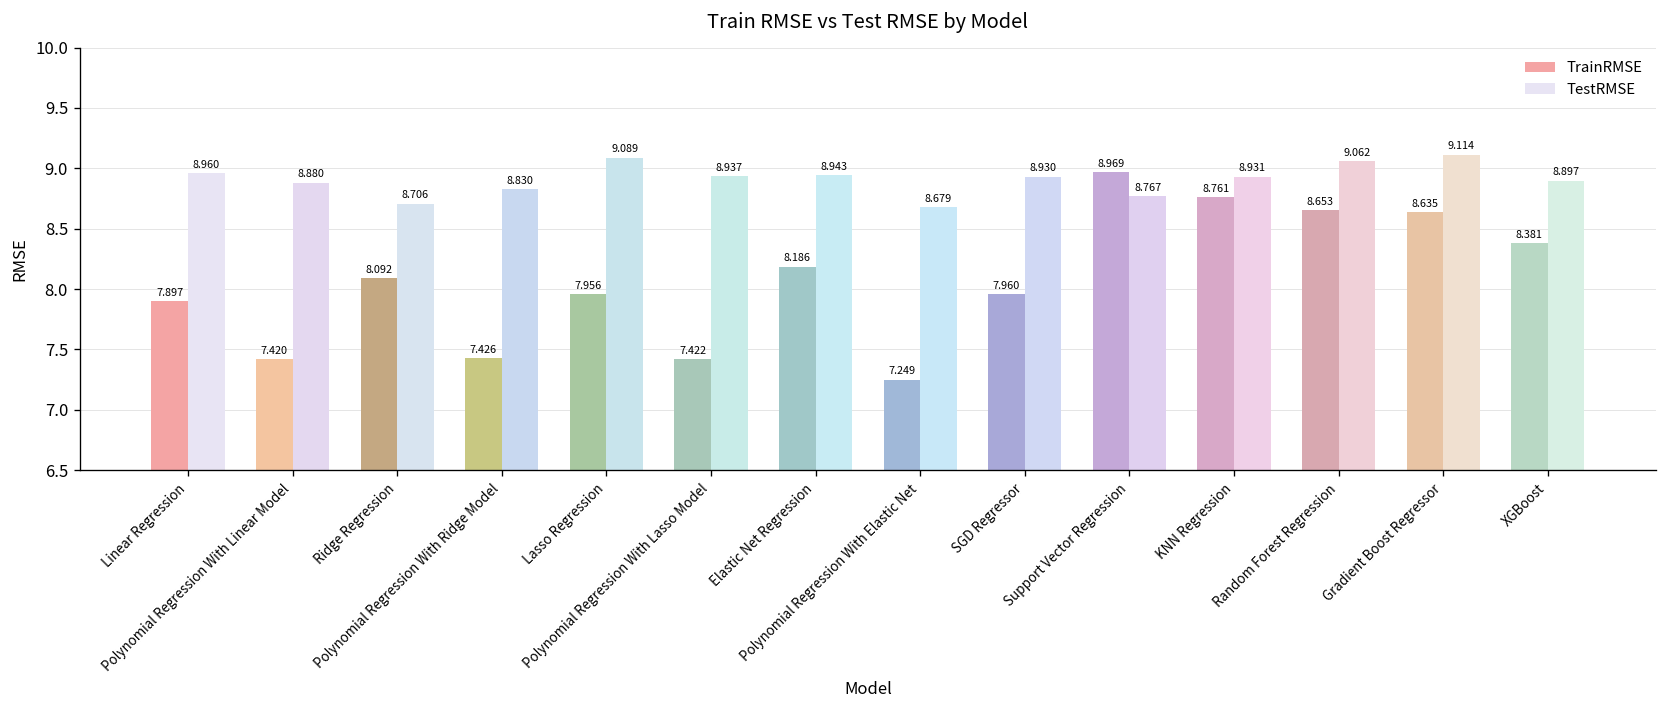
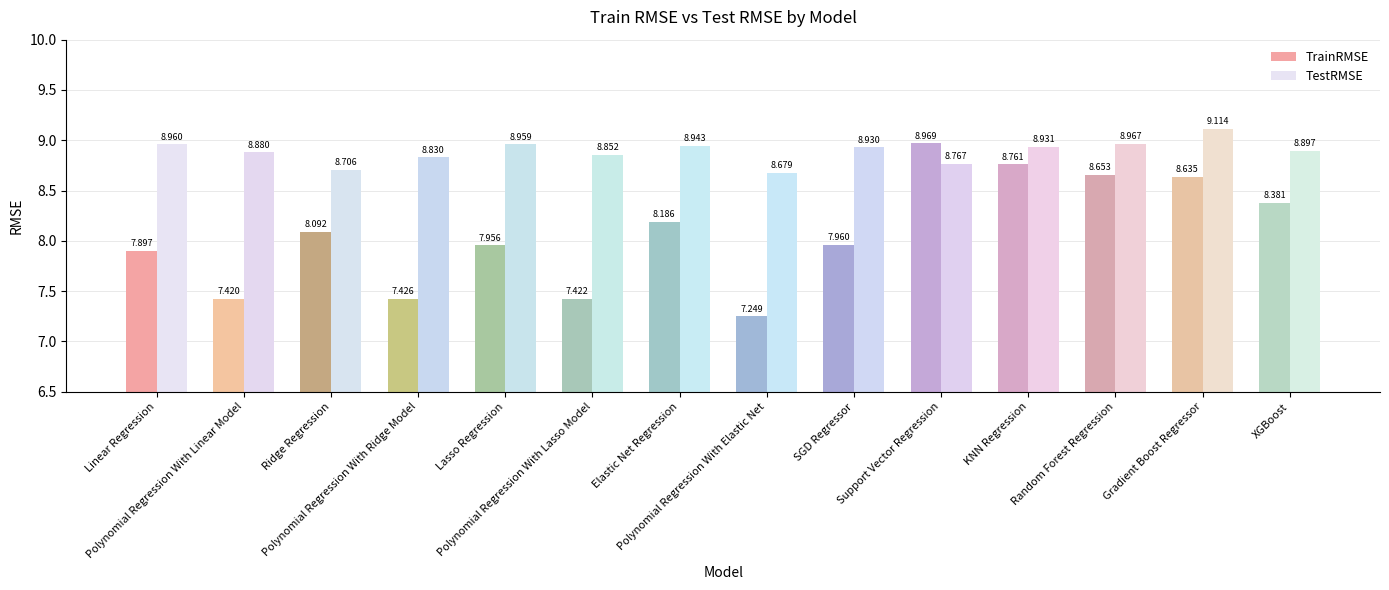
  {
    "TrainRMSE": {
      "Linear Regression": 7.897,
      "Polynomial Regression With Linear Model": 7.420,
      "Ridge Regression": 8.092,
      "Polynomial Regression With Ridge Model": 7.426,
      "Lasso Regression": 7.956,
      "Polynomial Regression With Lasso Model": 7.422,
      "Elastic Net Regression": 8.186,
      "Polynomial Regression With Elastic Net": 7.249,
      "SGD Regressor": 7.960,
      "Support Vector Regression": 8.969,
      "KNN Regression": 8.761,
      "Random Forest Regression": 8.653,
      "Gradient Boost Regressor": 8.635,
      "XGBoost": 8.381
    },
    "TestRMSE": {
      "Linear Regression": 8.960,
      "Polynomial Regression With Linear Model": 8.880,
      "Ridge Regression": 8.706,
      "Polynomial Regression With Ridge Model": 8.830,
-     "Lasso Regression": 9.089,
-     "Polynomial Regression With Lasso Model": 8.937,
+     "Lasso Regression": 8.959,
+     "Polynomial Regression With Lasso Model": 8.852,
      "Elastic Net Regression": 8.943,
      "Polynomial Regression With Elastic Net": 8.679,
      "SGD Regressor": 8.930,
      "Support Vector Regression": 8.767,
      "KNN Regression": 8.931,
-     "Random Forest Regression": 9.062,
+     "Random Forest Regression": 8.967,
      "Gradient Boost Regressor": 9.114,
      "XGBoost": 8.897
    }
  }
